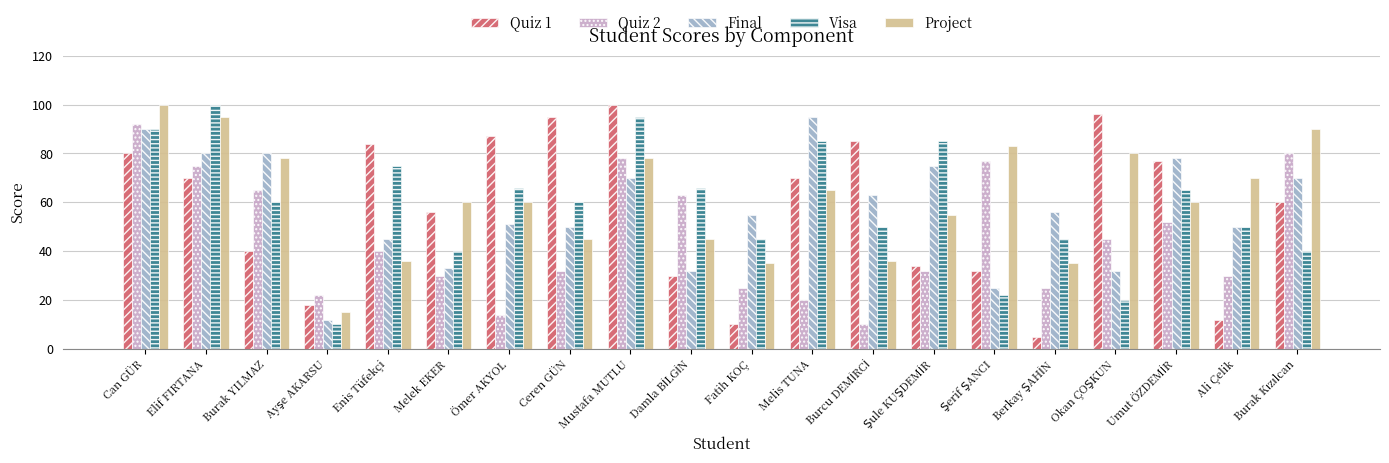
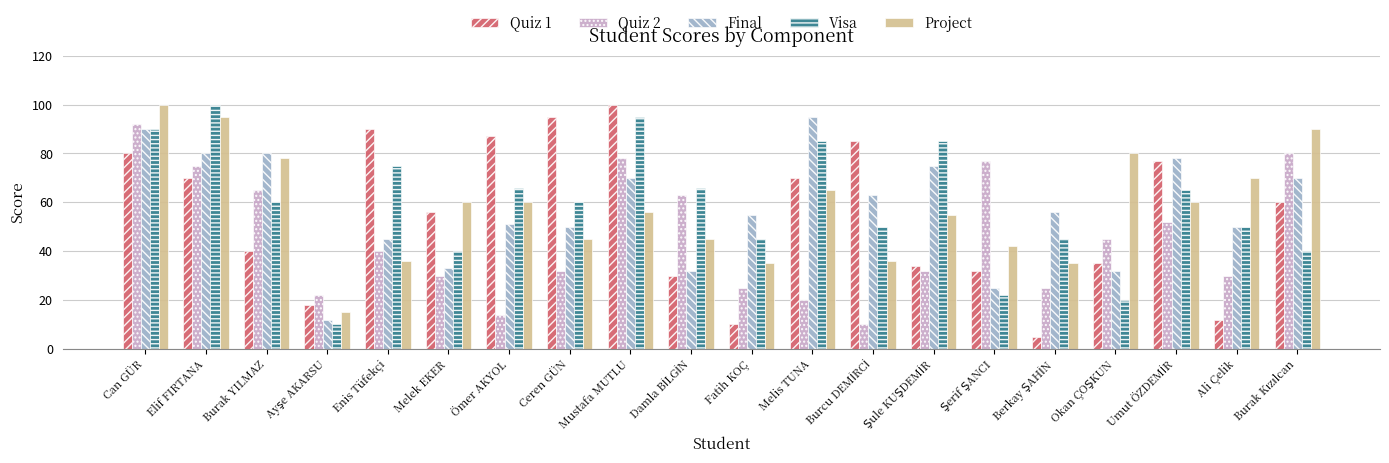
  {
    "Quiz 1": {
      "Can GÜR": 80,
      "Elif FIRTANA": 70,
      "Burak YILMAZ": 40,
      "Ayşe AKARSU": 18,
-     "Enis Tüfekçi": 84,
+     "Enis Tüfekçi": 90,
      "Melek EKER": 56,
      "Ömer AKYOL": 87,
      "Ceren GÜN": 95,
      "Mustafa MUTLU": 100,
      "Damla BİLGİN": 30,
      "Fatih KOÇ": 10,
      "Melis TUNA": 70,
      "Burcu DEMİRCİ": 85,
      "Şule KUŞDEMİR": 34,
      "Şerif ŞANCI": 32,
      "Berkay ŞAHİN": 5,
-     "Okan ÇOŞKUN": 96,
+     "Okan ÇOŞKUN": 35,
      "Umut ÖZDEMİR": 77,
      "Ali Çelik": 12,
      "Burak Kızılcan": 60
    },
    "Visa": {
      "Can GÜR": 90,
      "Elif FIRTANA": 100,
      "Burak YILMAZ": 60,
      "Ayşe AKARSU": 10,
      "Enis Tüfekçi": 75,
      "Melek EKER": 40,
      "Ömer AKYOL": 66,
      "Ceren GÜN": 60,
      "Mustafa MUTLU": 95,
      "Damla BİLGİN": 66,
      "Fatih KOÇ": 45,
      "Melis TUNA": 85,
      "Burcu DEMİRCİ": 50,
      "Şule KUŞDEMİR": 85,
      "Şerif ŞANCI": 22,
      "Berkay ŞAHİN": 45,
      "Okan ÇOŞKUN": 20,
      "Umut ÖZDEMİR": 65,
      "Ali Çelik": 50,
      "Burak Kızılcan": 40
    },
    "Project": {
      "Can GÜR": 100,
      "Elif FIRTANA": 95,
      "Burak YILMAZ": 78,
      "Ayşe AKARSU": 15,
      "Enis Tüfekçi": 36,
      "Melek EKER": 60,
      "Ömer AKYOL": 60,
      "Ceren GÜN": 45,
-     "Mustafa MUTLU": 78,
+     "Mustafa MUTLU": 56,
      "Damla BİLGİN": 45,
      "Fatih KOÇ": 35,
      "Melis TUNA": 65,
      "Burcu DEMİRCİ": 36,
      "Şule KUŞDEMİR": 55,
-     "Şerif ŞANCI": 83,
+     "Şerif ŞANCI": 42,
      "Berkay ŞAHİN": 35,
      "Okan ÇOŞKUN": 80,
      "Umut ÖZDEMİR": 60,
      "Ali Çelik": 70,
      "Burak Kızılcan": 90
    }
  }
